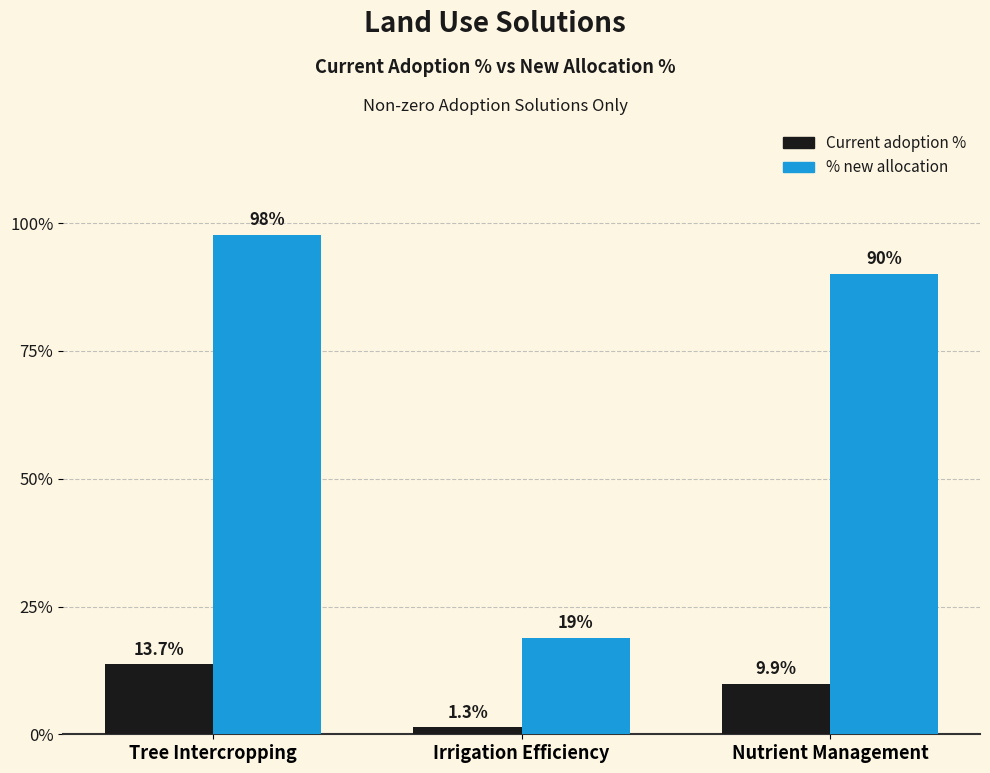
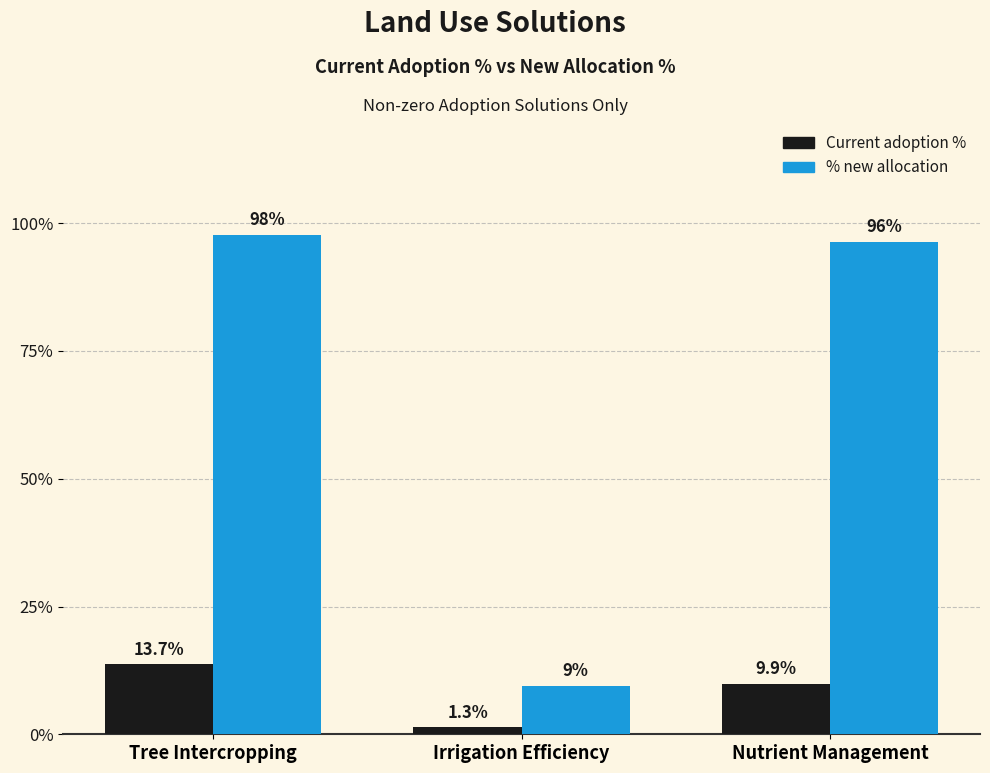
  {
    "Current adoption %": {
      "Tree Intercropping": "13.7%",
      "Irrigation Efficiency": "1.3%",
      "Nutrient Management": "9.9%"
    },
    "% new allocation": {
      "Tree Intercropping": "98%",
-     "Irrigation Efficiency": "19%",
-     "Nutrient Management": "90%"
+     "Irrigation Efficiency": "9%",
+     "Nutrient Management": "96%"
    }
  }
